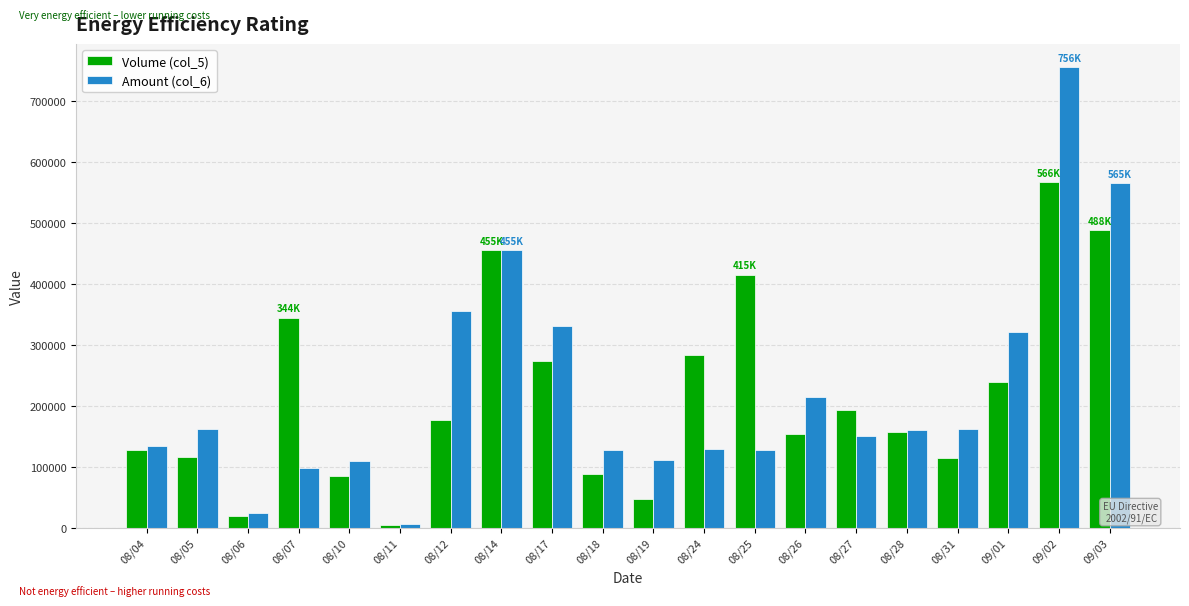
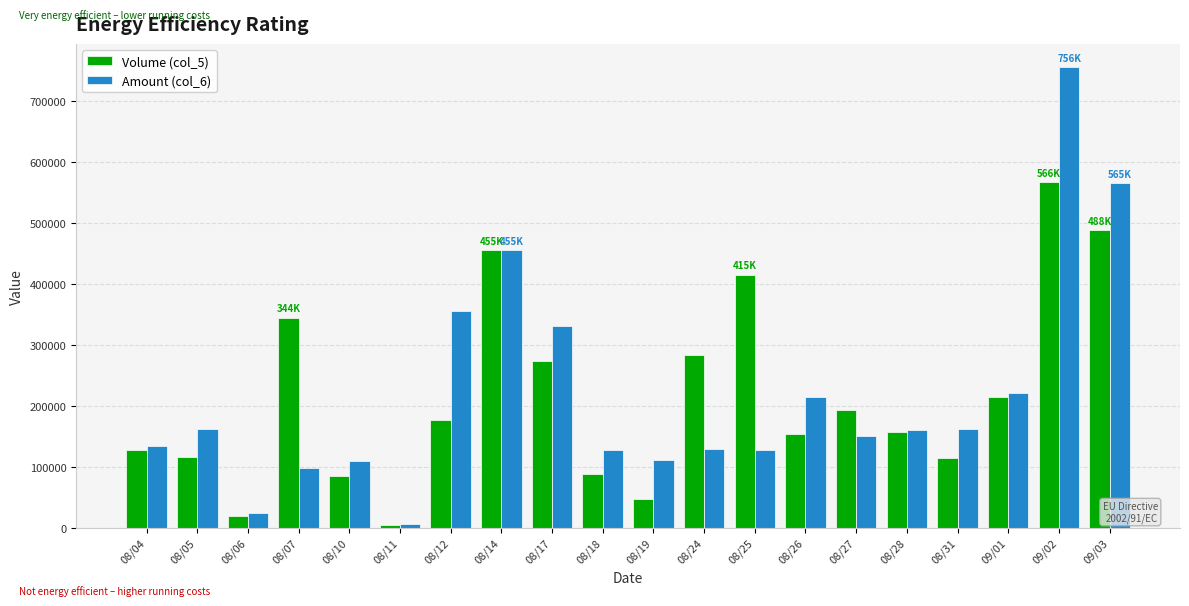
  {
    "Volume (col_5)": {
      "08/04": 130000,
      "08/05": 120000,
      "08/06": 20000,
      "08/10": 90000,
      "08/11": 10000,
      "08/12": 180000,
      "08/17": 270000,
      "08/18": 90000,
      "08/19": 50000,
      "08/24": 280000,
      "08/26": 150000,
      "08/27": 190000,
      "08/28": 160000,
      "08/31": 110000,
-     "09/01": 240000
+     "09/01": 220000
    },
    "Amount (col_6)": {
      "08/04": 130000,
      "08/05": 160000,
      "08/06": 20000,
      "08/07": 100000,
      "08/10": 110000,
      "08/11": 10000,
      "08/12": 360000,
      "08/17": 330000,
      "08/18": 130000,
      "08/19": 110000,
      "08/24": 130000,
      "08/25": 130000,
      "08/26": 210000,
      "08/27": 150000,
      "08/28": 160000,
      "08/31": 160000,
-     "09/01": 320000
+     "09/01": 220000
    }
  }
